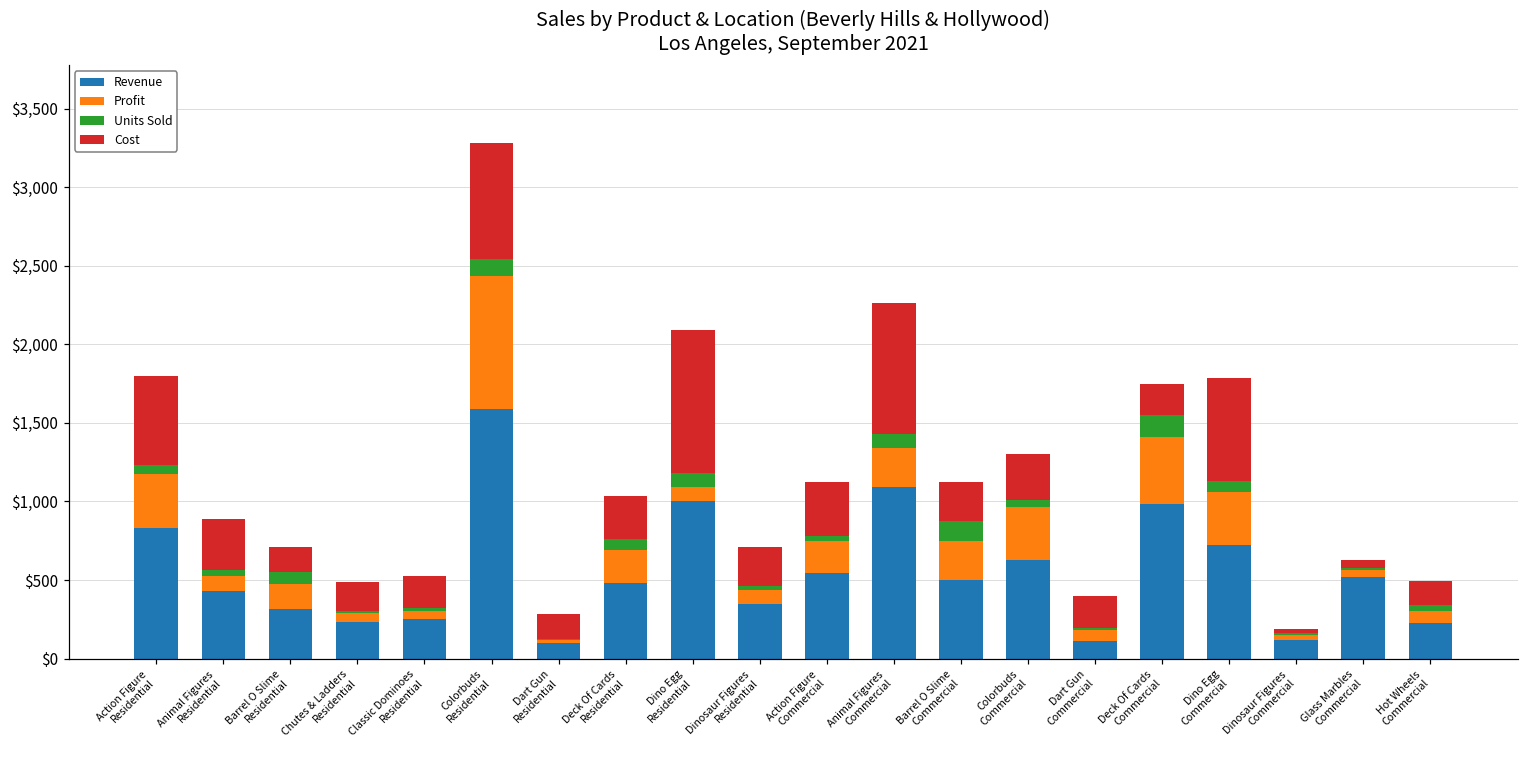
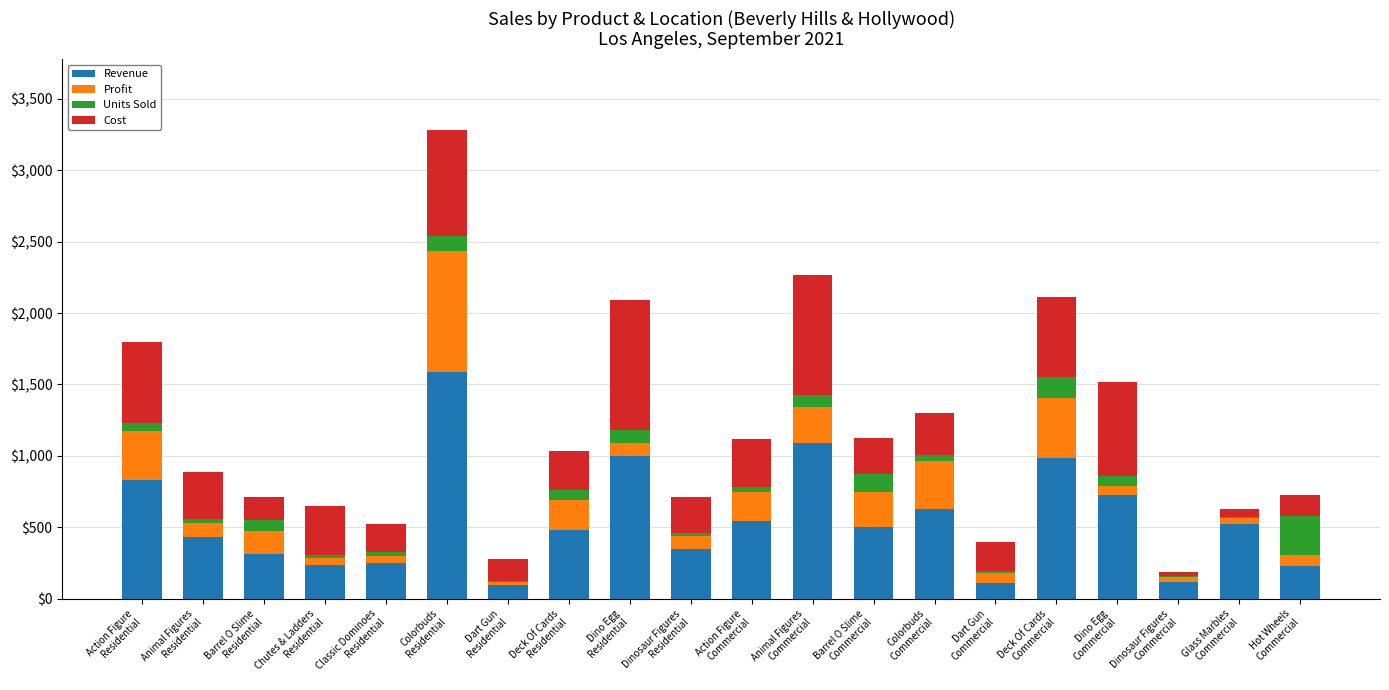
  {
    "Revenue": {
      "Action Figure Residential": "$830",
      "Animal Figures Residential": "$430",
      "Barrel O Slime Residential": "$320",
      "Chutes & Ladders Residential": "$230",
      "Classic Dominoes Residential": "$250",
      "Colorbuds Residential": "$1,590",
      "Dart Gun Residential": "$100",
      "Deck Of Cards Residential": "$480",
      "Dino Egg Residential": "$1,000",
      "Dinosaur Figures Residential": "$340",
      "Action Figure Commercial": "$540",
      "Animal Figures Commercial": "$1,090",
      "Barrel O Slime Commercial": "$500",
      "Colorbuds Commercial": "$630",
      "Dart Gun Commercial": "$110",
      "Deck Of Cards Commercial": "$990",
      "Dino Egg Commercial": "$730",
      "Dinosaur Figures Commercial": "$120",
      "Glass Marbles Commercial": "$520",
      "Hot Wheels Commercial": "$230"
    },
    "Profit": {
      "Action Figure Residential": "$340",
      "Animal Figures Residential": "$100",
      "Barrel O Slime Residential": "$160",
      "Chutes & Ladders Residential": "$50",
      "Classic Dominoes Residential": "$50",
      "Colorbuds Residential": "$850",
      "Dart Gun Residential": "$20",
      "Deck Of Cards Residential": "$210",
      "Dino Egg Residential": "$90",
      "Dinosaur Figures Residential": "$90",
      "Action Figure Commercial": "$200",
      "Animal Figures Commercial": "$250",
      "Barrel O Slime Commercial": "$250",
      "Colorbuds Commercial": "$340",
      "Dart Gun Commercial": "$70",
      "Deck Of Cards Commercial": "$420",
-     "Dino Egg Commercial": "$340",
+     "Dino Egg Commercial": "$70",
      "Dinosaur Figures Commercial": "$30",
      "Glass Marbles Commercial": "$50",
      "Hot Wheels Commercial": "$80"
    },
    "Units Sold": {
      "Action Figure Residential": "$60",
      "Animal Figures Residential": "$30",
      "Barrel O Slime Residential": "$80",
      "Chutes & Ladders Residential": "$20",
      "Classic Dominoes Residential": "$30",
      "Colorbuds Residential": "$110",
      "Deck Of Cards Residential": "$70",
      "Dino Egg Residential": "$90",
      "Dinosaur Figures Residential": "$20",
      "Action Figure Commercial": "$30",
      "Animal Figures Commercial": "$80",
      "Barrel O Slime Commercial": "$130",
      "Colorbuds Commercial": "$40",
      "Deck Of Cards Commercial": "$140",
      "Dino Egg Commercial": "$70",
-     "Hot Wheels Commercial": "$40"
+     "Hot Wheels Commercial": "$270"
    },
    "Cost": {
      "Action Figure Residential": "$570",
      "Animal Figures Residential": "$330",
      "Barrel O Slime Residential": "$160",
-     "Chutes & Ladders Residential": "$180",
+     "Chutes & Ladders Residential": "$350",
      "Classic Dominoes Residential": "$200",
      "Colorbuds Residential": "$740",
      "Dart Gun Residential": "$150",
      "Deck Of Cards Residential": "$280",
      "Dino Egg Residential": "$910",
      "Dinosaur Figures Residential": "$250",
      "Action Figure Commercial": "$340",
      "Animal Figures Commercial": "$840",
      "Barrel O Slime Commercial": "$250",
      "Colorbuds Commercial": "$290",
      "Dart Gun Commercial": "$200",
-     "Deck Of Cards Commercial": "$200",
+     "Deck Of Cards Commercial": "$560",
      "Dino Egg Commercial": "$660",
      "Dinosaur Figures Commercial": "$30",
      "Glass Marbles Commercial": "$50",
      "Hot Wheels Commercial": "$150"
    }
  }
